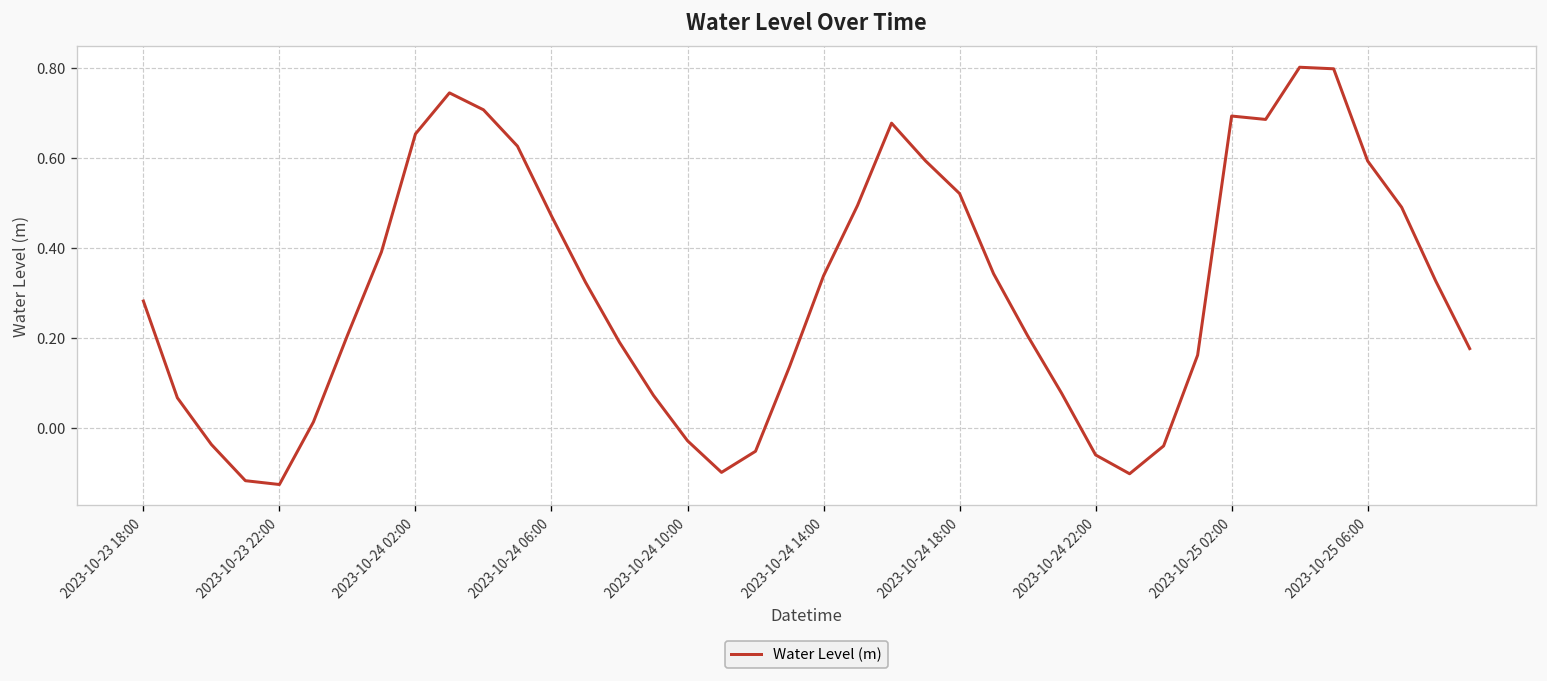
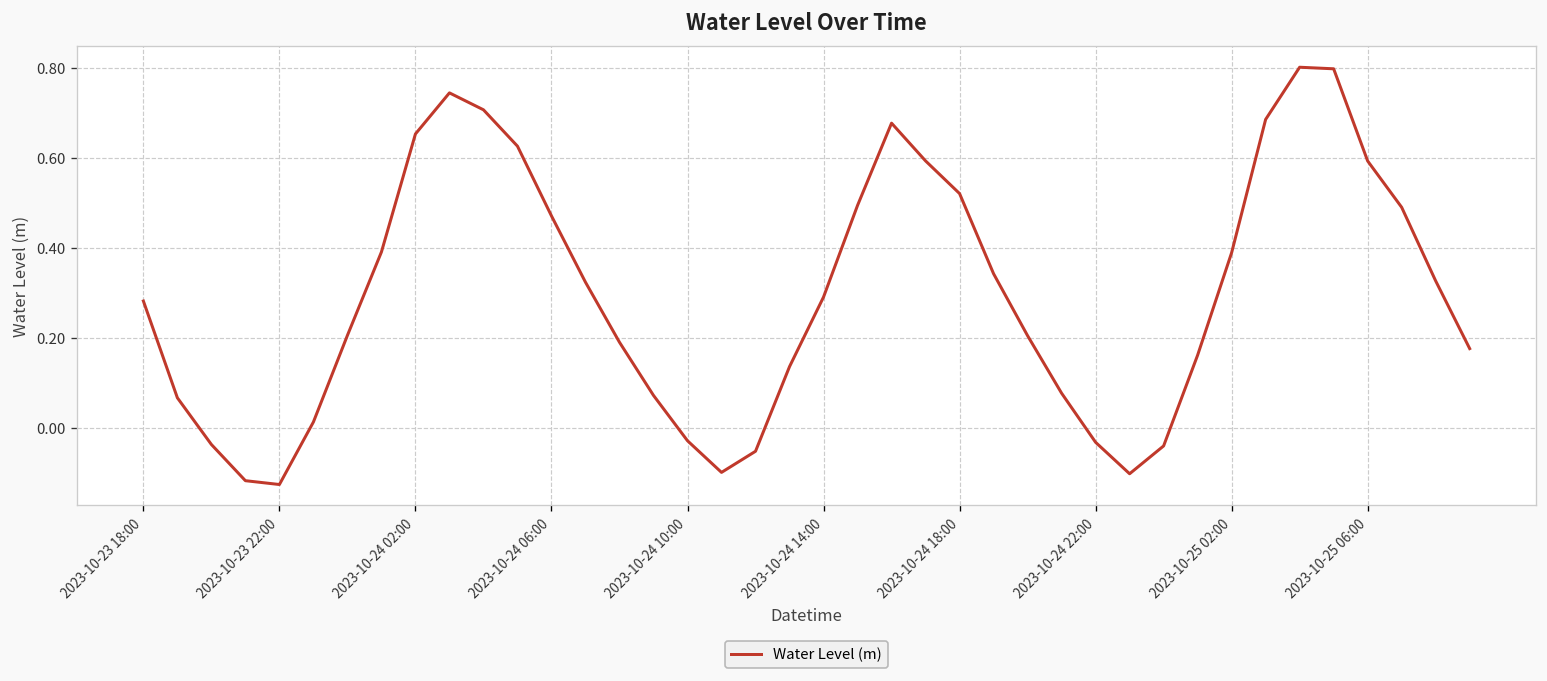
  {
    "2023-10-23 18:00": 0.28,
    "2023-10-23 22:00": -0.13,
    "2023-10-24 02:00": 0.65,
    "2023-10-24 06:00": 0.47,
    "2023-10-24 10:00": -0.03,
-   "2023-10-24 14:00": 0.34,
+   "2023-10-24 14:00": 0.29,
    "2023-10-24 18:00": 0.52,
-   "2023-10-24 22:00": -0.06,
-   "2023-10-25 02:00": 0.69,
+   "2023-10-24 22:00": -0.03,
+   "2023-10-25 02:00": 0.39,
    "2023-10-25 06:00": 0.59
  }
